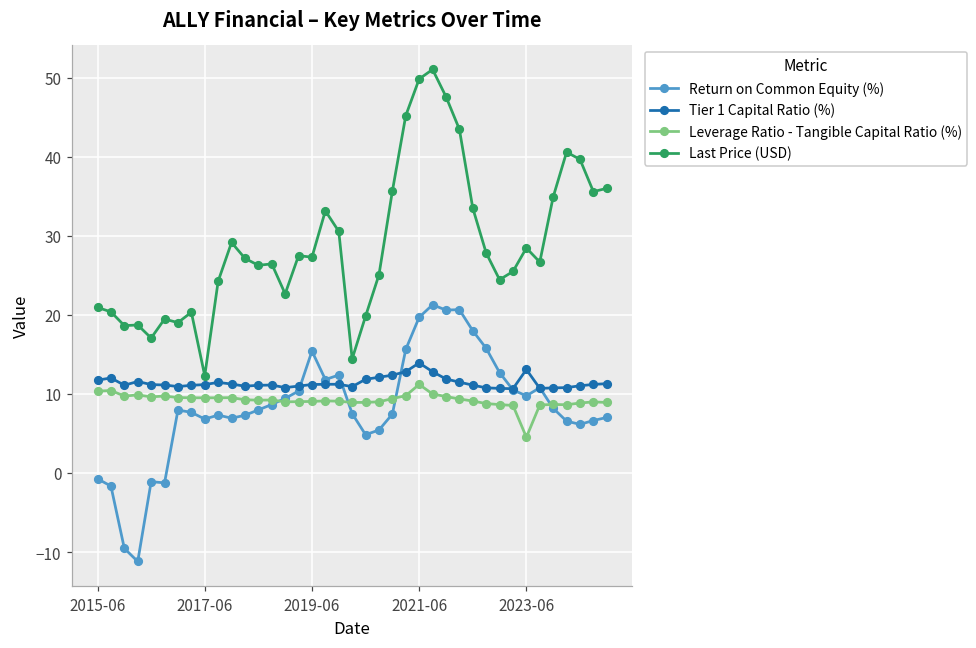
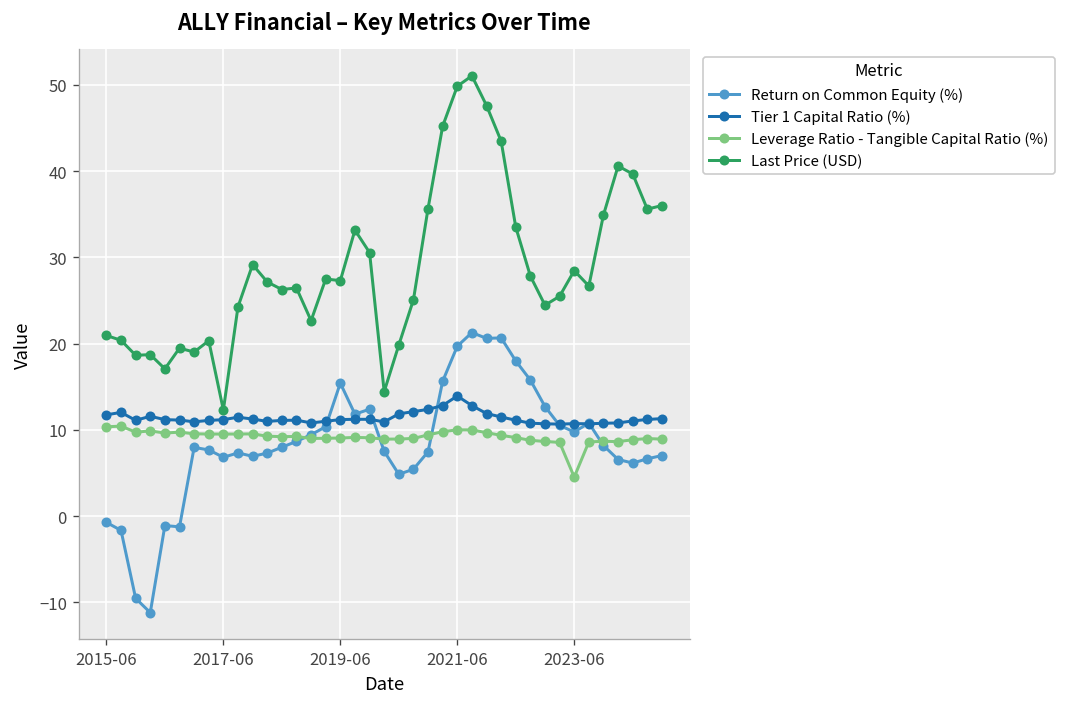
  {
    "Return on Common Equity (%)": {
      "2015-06": -1,
      "2017-06": 7,
      "2019-06": 15,
      "2021-06": 20,
      "2023-06": 10
    },
    "Tier 1 Capital Ratio (%)": {
      "2015-06": 12,
      "2017-06": 11,
      "2019-06": 11,
      "2021-06": 14,
-     "2023-06": 13
+     "2023-06": 11
    },
    "Leverage Ratio - Tangible Capital Ratio (%)": {
      "2015-06": 10,
      "2017-06": 10,
      "2019-06": 9,
-     "2021-06": 11,
+     "2021-06": 10,
      "2023-06": 5
    },
    "Last Price (USD)": {
      "2015-06": 21,
      "2017-06": 12,
      "2019-06": 27,
      "2021-06": 50,
      "2023-06": 28
    }
  }
